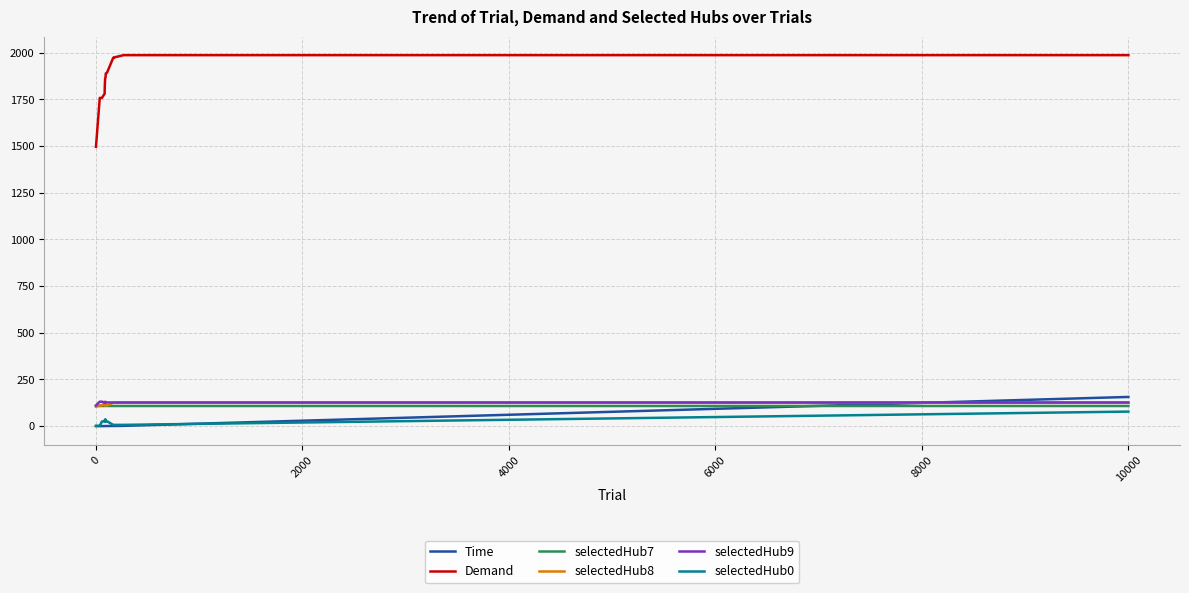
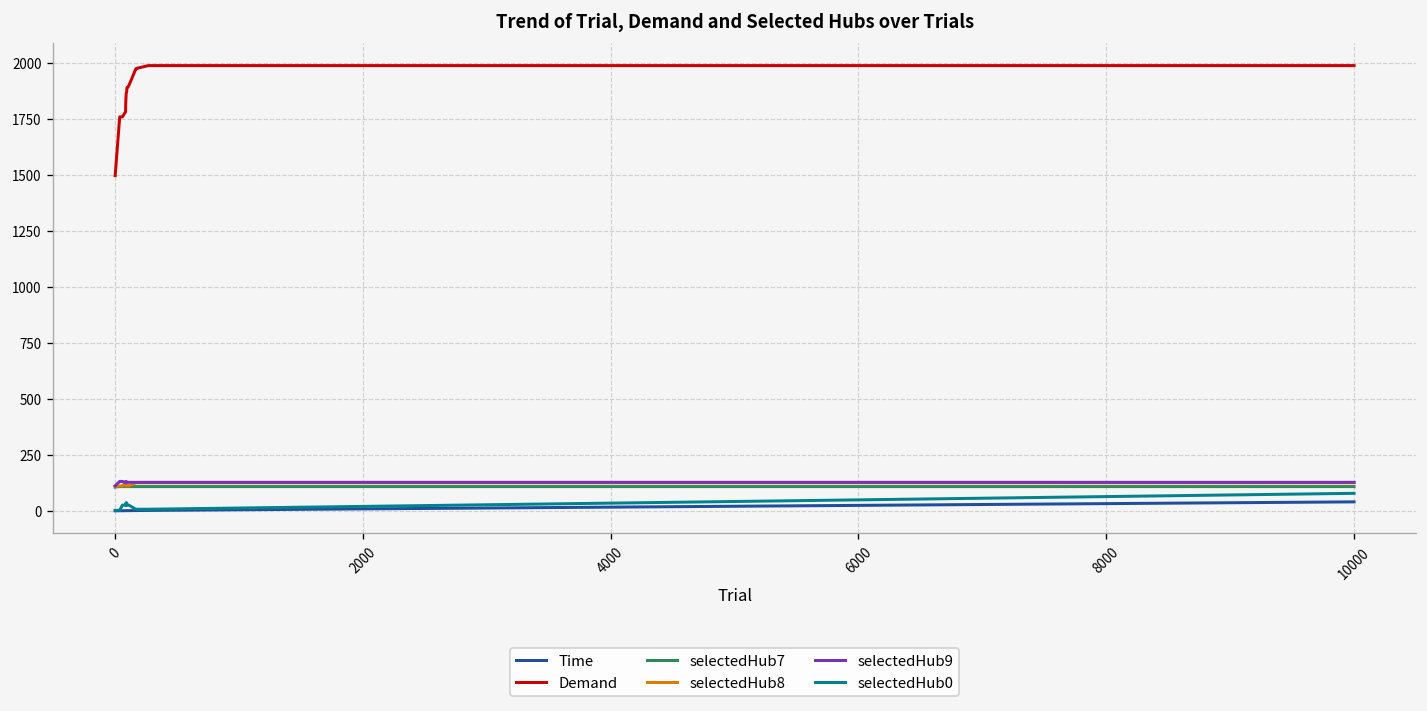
  {
    "Time": {
-     "10000": 160
+     "10000": 40
    },
    "Demand": {
      "0": 1500,
      "10000": 1990
    },
    "selectedHub7": {
      "10000": 110
    },
    "selectedHub0": {
      "10000": 80
    }
  }
